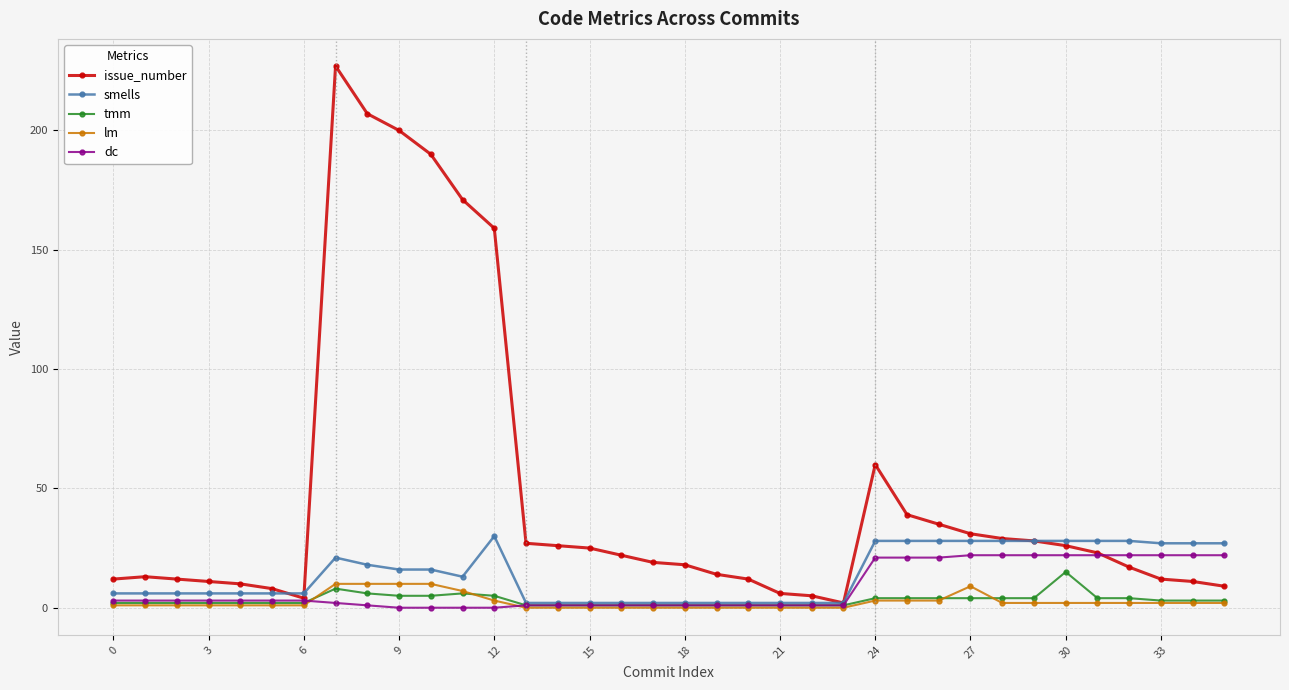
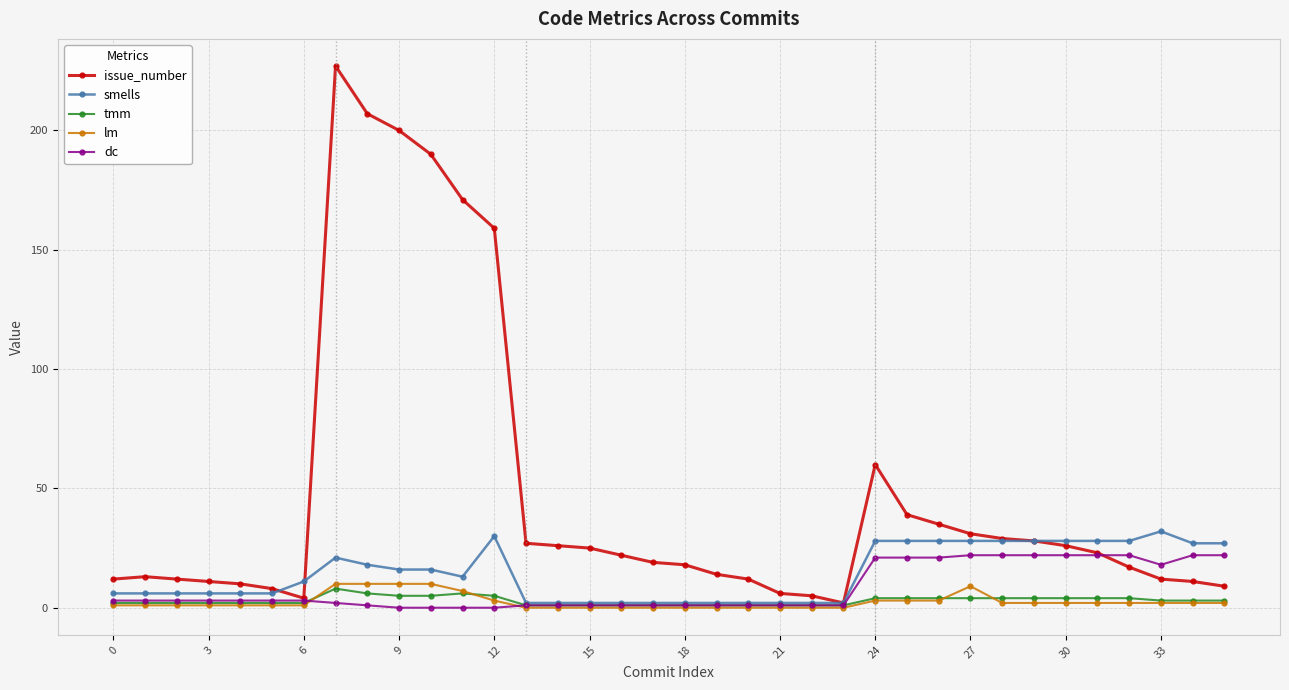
  {
    "issue_number": {
      "0": 12,
      "3": 11,
      "9": 200,
      "12": 159,
      "15": 25,
      "18": 18,
      "21": 6,
      "24": 60,
      "27": 31,
      "30": 26,
      "33": 12
    },
    "smells": {
      "0": 6,
      "3": 6,
-     "6": 6,
+     "6": 11,
      "9": 16,
      "12": 30,
      "24": 28,
      "27": 28,
      "30": 28,
-     "33": 27
+     "33": 32
    },
    "tmm": {
      "9": 5,
      "12": 5,
      "27": 4,
-     "30": 15
+     "30": 4
    },
    "lm": {
      "9": 10,
      "12": 3,
      "27": 9,
      "30": 2
    },
    "dc": {
      "9": 0,
      "12": 0,
      "24": 21,
      "27": 22,
      "30": 22,
-     "33": 22
+     "33": 18
    }
  }
